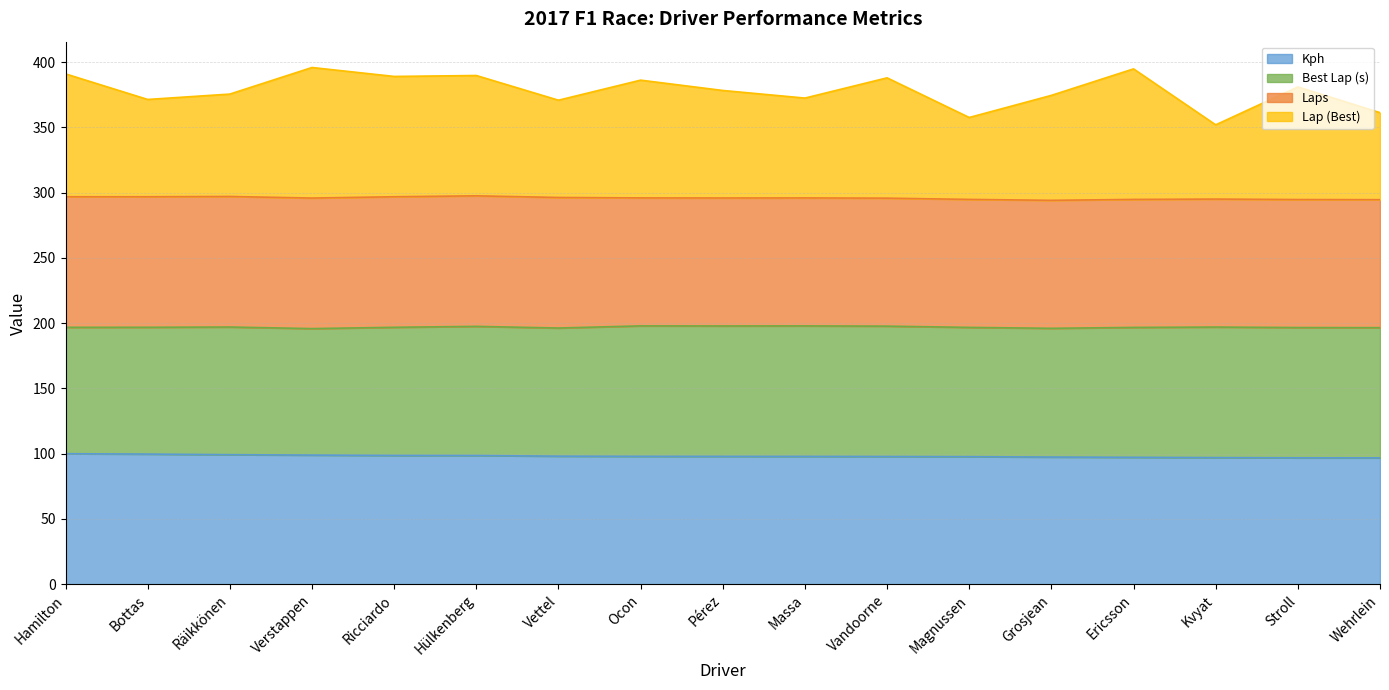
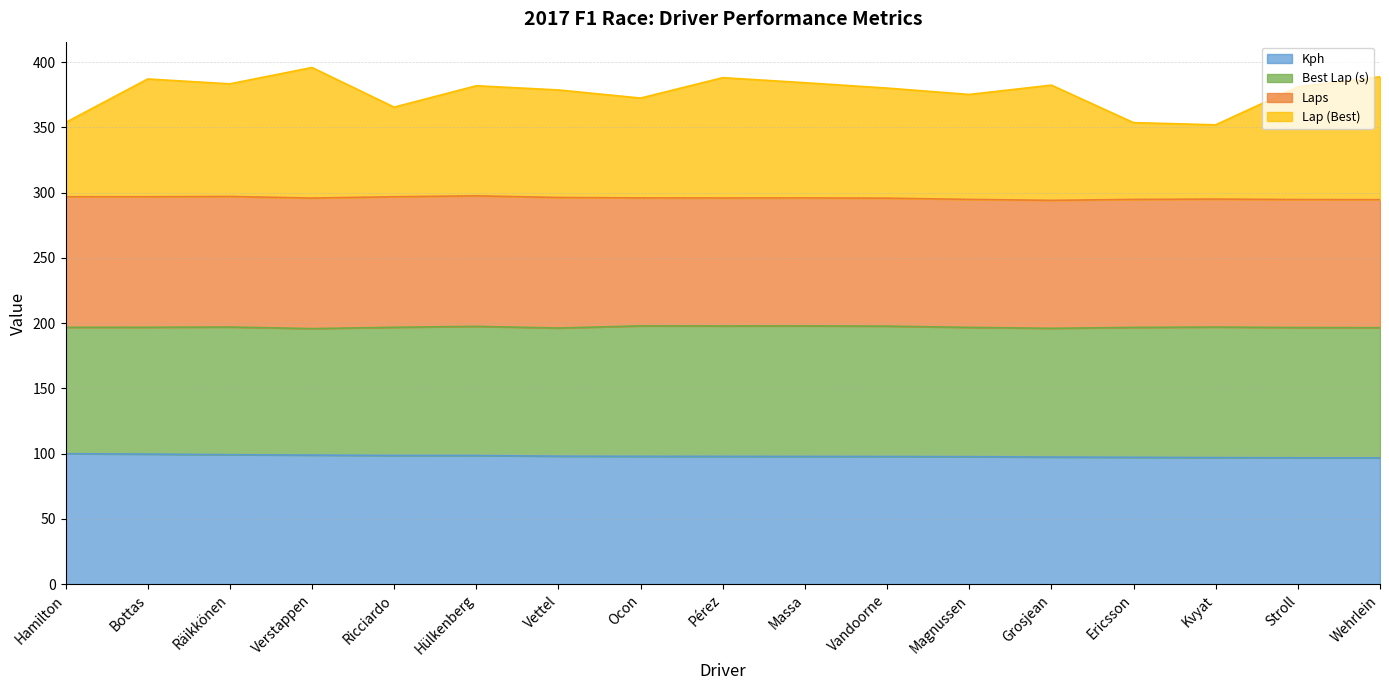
  {
    "Kph": {
      "Hamilton": 100,
      "Bottas": 100,
      "Räikkönen": 99,
      "Verstappen": 99,
      "Ricciardo": 99,
      "Hülkenberg": 99,
      "Vettel": 98,
      "Ocon": 98,
      "Pérez": 98,
      "Massa": 98,
      "Vandoorne": 98,
      "Magnussen": 98,
      "Grosjean": 97,
      "Ericsson": 97,
      "Kvyat": 97,
      "Stroll": 97,
      "Wehrlein": 97
    },
    "Best Lap (s)": {
      "Hamilton": 97,
      "Bottas": 97,
      "Räikkönen": 98,
      "Verstappen": 97,
      "Ricciardo": 98,
      "Hülkenberg": 99,
      "Vettel": 98,
      "Ocon": 100,
      "Pérez": 100,
      "Massa": 100,
      "Vandoorne": 100,
      "Magnussen": 99,
      "Grosjean": 99,
      "Ericsson": 99,
      "Kvyat": 100,
      "Stroll": 100,
      "Wehrlein": 100
    },
    "Laps": {
      "Hamilton": 100,
      "Bottas": 100,
      "Räikkönen": 100,
      "Verstappen": 100,
      "Ricciardo": 100,
      "Hülkenberg": 100,
      "Vettel": 100,
      "Ocon": 98,
      "Pérez": 98,
      "Massa": 98,
      "Vandoorne": 98,
      "Magnussen": 98,
      "Grosjean": 98,
      "Ericsson": 98,
      "Kvyat": 98,
      "Stroll": 98,
      "Wehrlein": 98
    },
    "Lap (Best)": {
-     "Hamilton": 94,
-     "Bottas": 75,
-     "Räikkönen": 78,
+     "Hamilton": 57,
+     "Bottas": 90,
+     "Räikkönen": 86,
      "Verstappen": 100,
-     "Ricciardo": 92,
-     "Hülkenberg": 92,
-     "Vettel": 75,
-     "Ocon": 90,
-     "Pérez": 82,
-     "Massa": 76,
-     "Vandoorne": 92,
-     "Magnussen": 63,
-     "Grosjean": 80,
-     "Ericsson": 100,
+     "Ricciardo": 69,
+     "Hülkenberg": 84,
+     "Vettel": 82,
+     "Ocon": 76,
+     "Pérez": 92,
+     "Massa": 88,
+     "Vandoorne": 84,
+     "Magnussen": 80,
+     "Grosjean": 88,
+     "Ericsson": 59,
      "Kvyat": 57,
-     "Wehrlein": 67
+     "Wehrlein": 94
    }
  }
